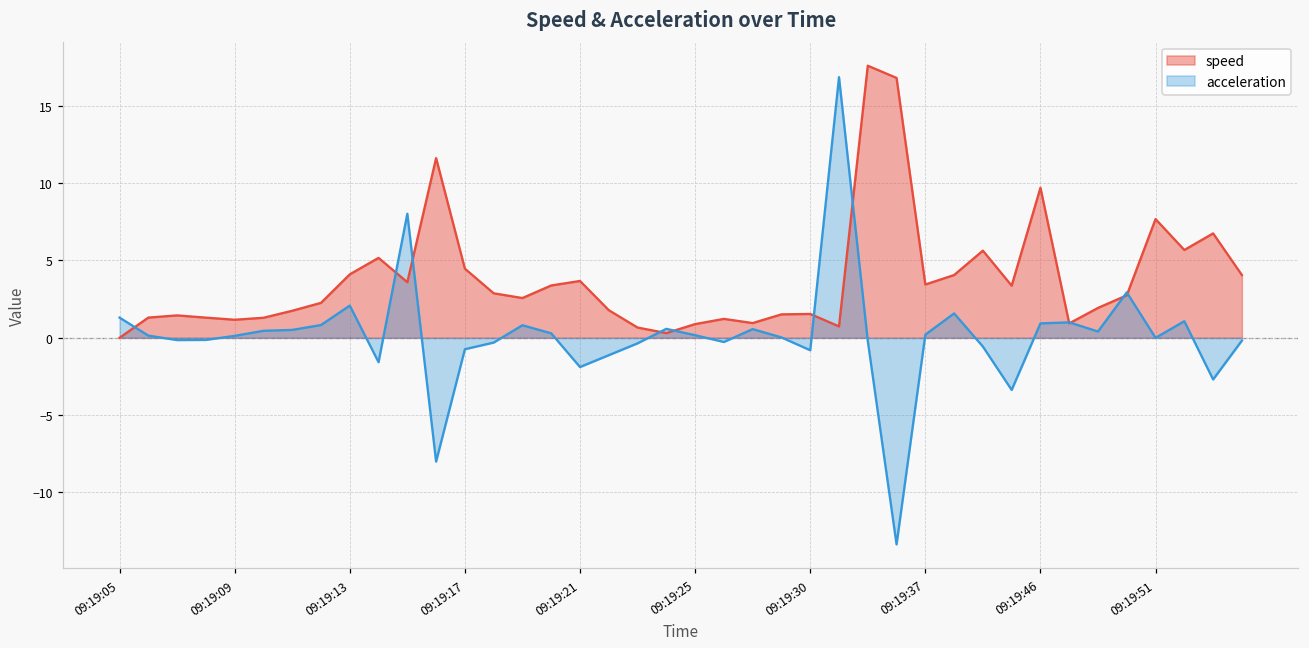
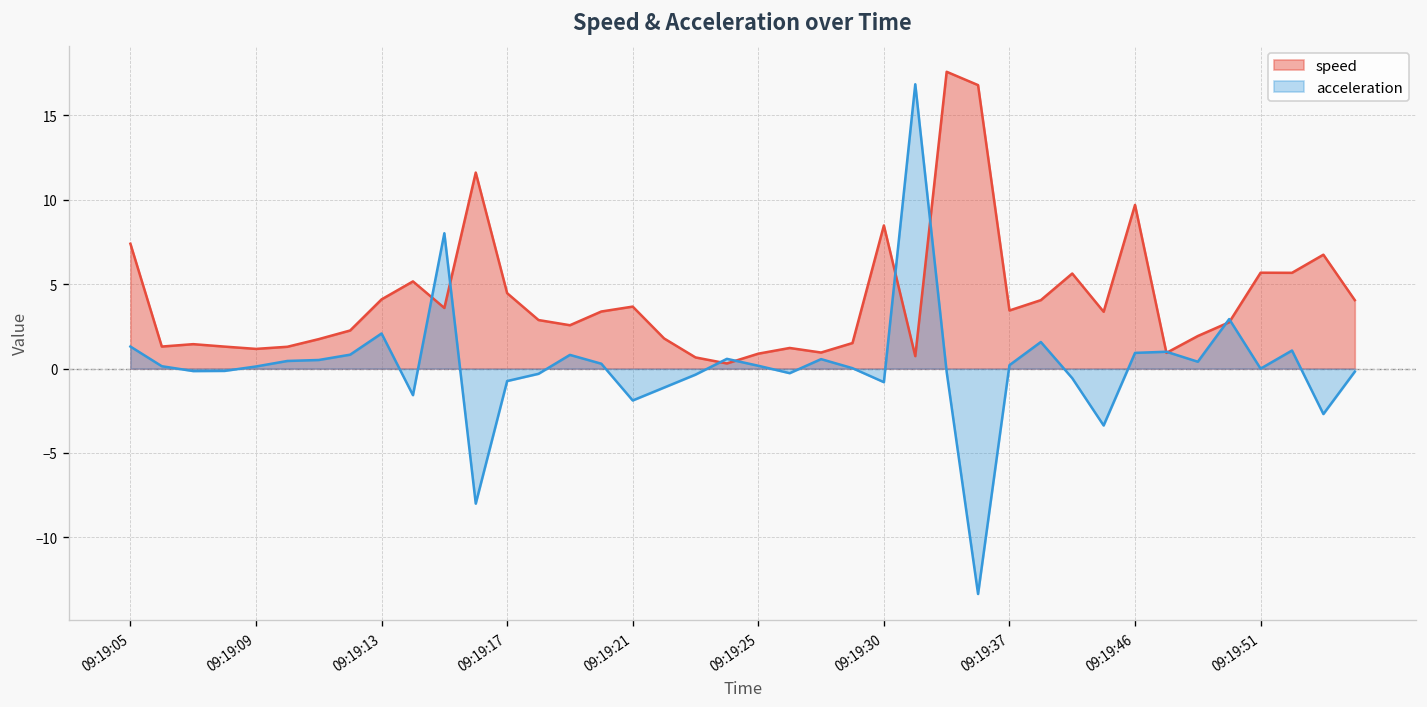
  {
    "speed": {
-     "09:19:05": 0.0,
+     "09:19:05": 7.4,
      "09:19:09": 1.2,
      "09:19:13": 4.1,
      "09:19:17": 4.5,
      "09:19:21": 3.7,
      "09:19:25": 0.9,
-     "09:19:30": 1.5,
+     "09:19:30": 8.5,
      "09:19:37": 3.4,
      "09:19:46": 9.7,
-     "09:19:51": 7.7
+     "09:19:51": 5.7
    }
  }
